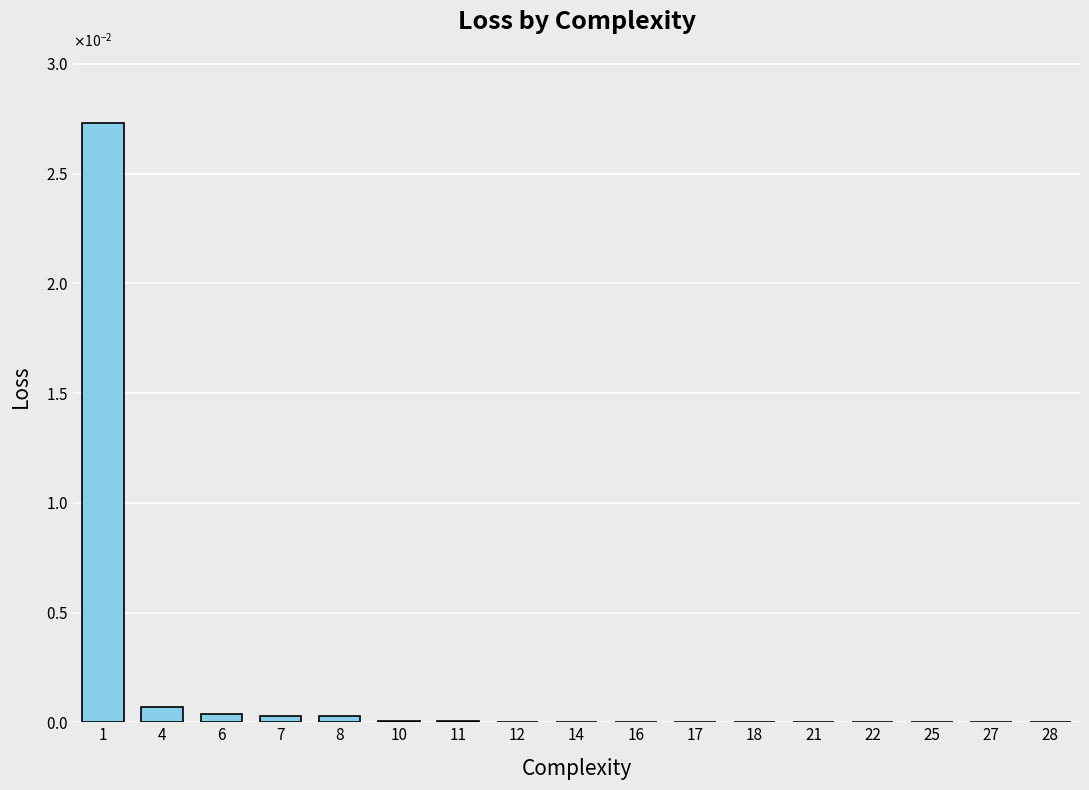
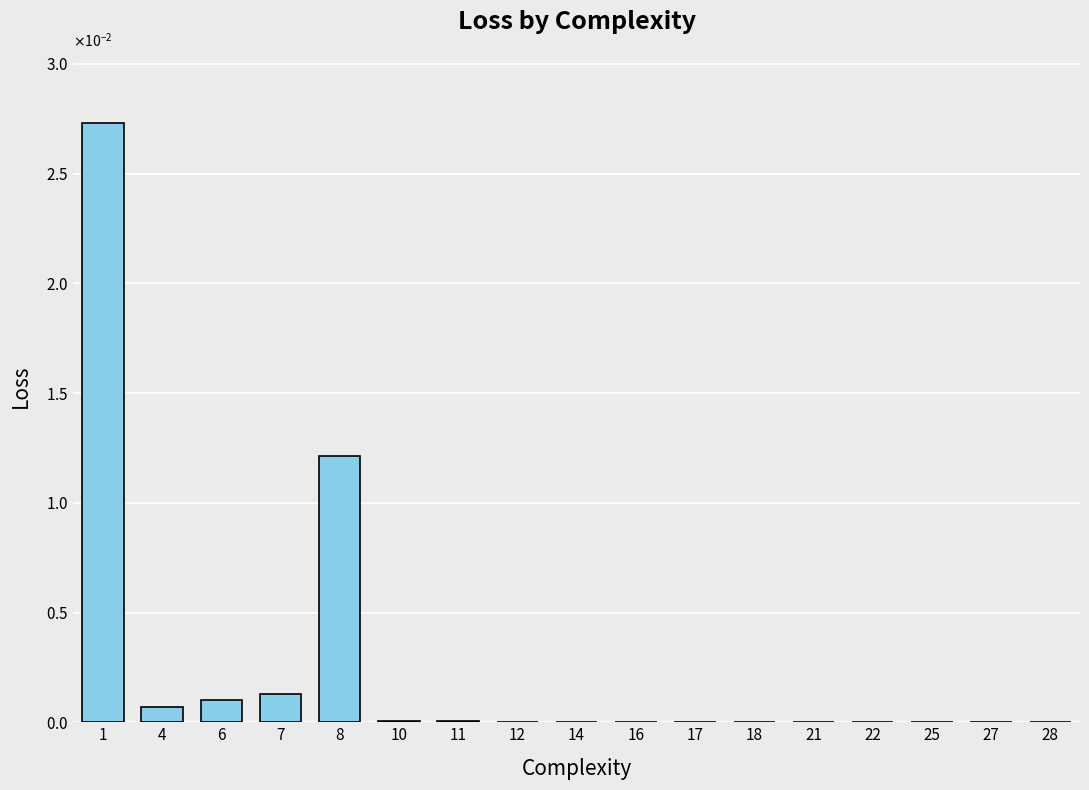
  {
    "1": 0.0273,
    "4": 0.0007,
-   "6": 0.0004,
-   "7": 0.0003,
-   "8": 0.0003
+   "6": 0.0010,
+   "7": 0.0013,
+   "8": 0.0121
  }
